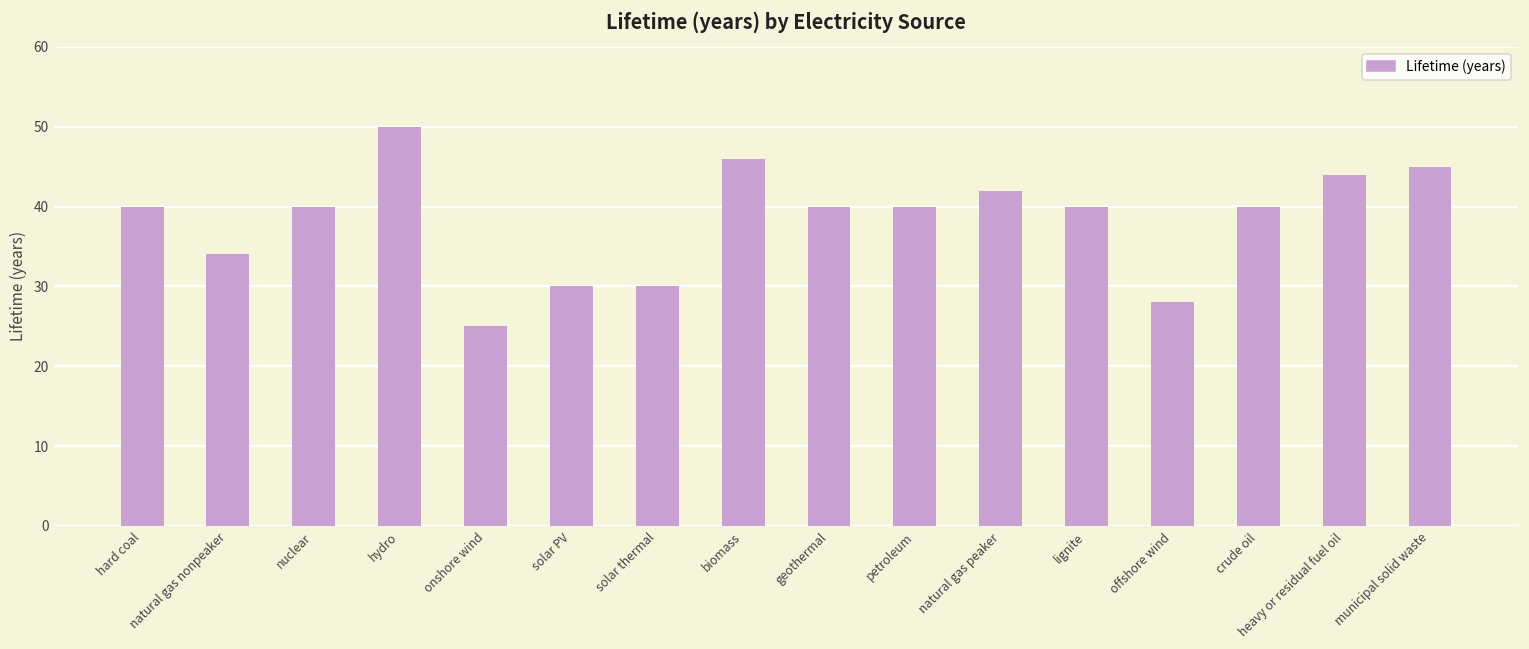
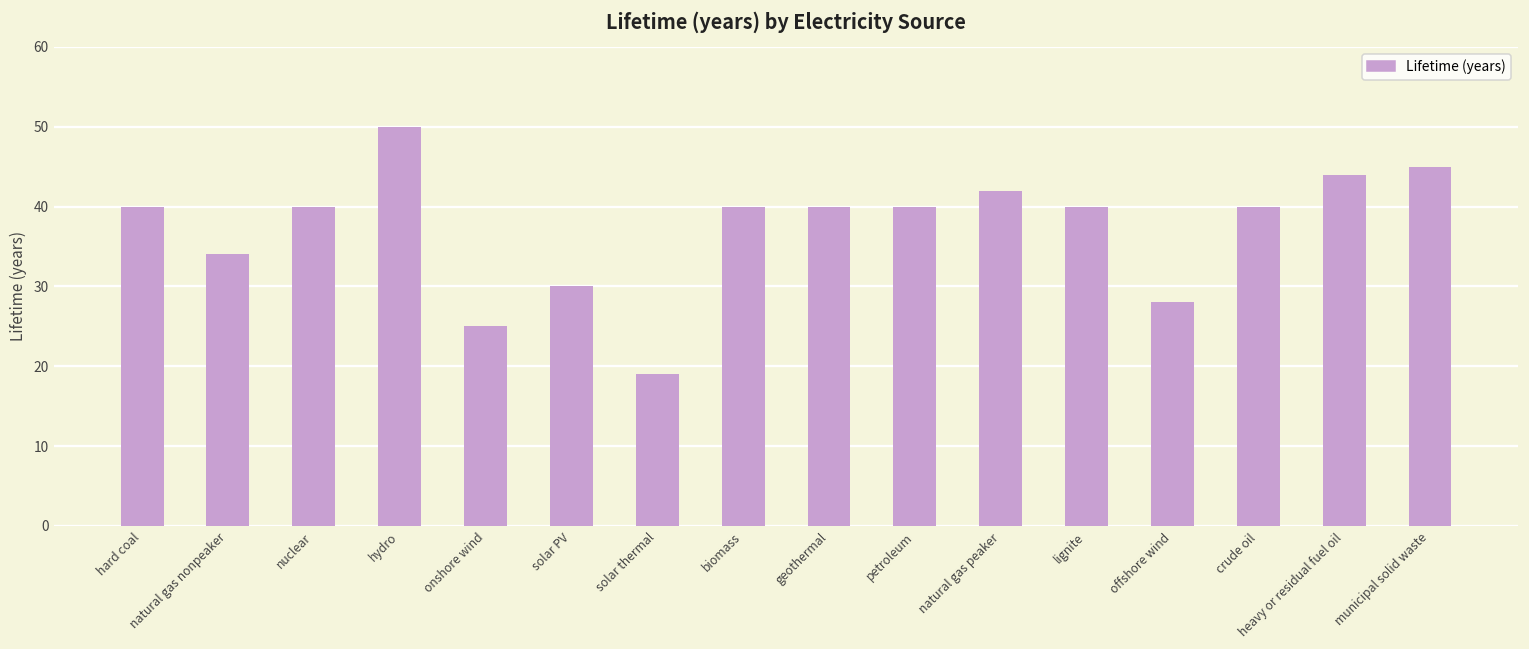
  {
    "hard coal": 40,
    "natural gas nonpeaker": 34,
    "nuclear": 40,
    "hydro": 50,
    "onshore wind": 25,
    "solar PV": 30,
-   "solar thermal": 30,
-   "biomass": 46,
+   "solar thermal": 19,
+   "biomass": 40,
    "geothermal": 40,
    "petroleum": 40,
    "natural gas peaker": 42,
    "lignite": 40,
    "offshore wind": 28,
    "crude oil": 40,
    "heavy or residual fuel oil": 44,
    "municipal solid waste": 45
  }
